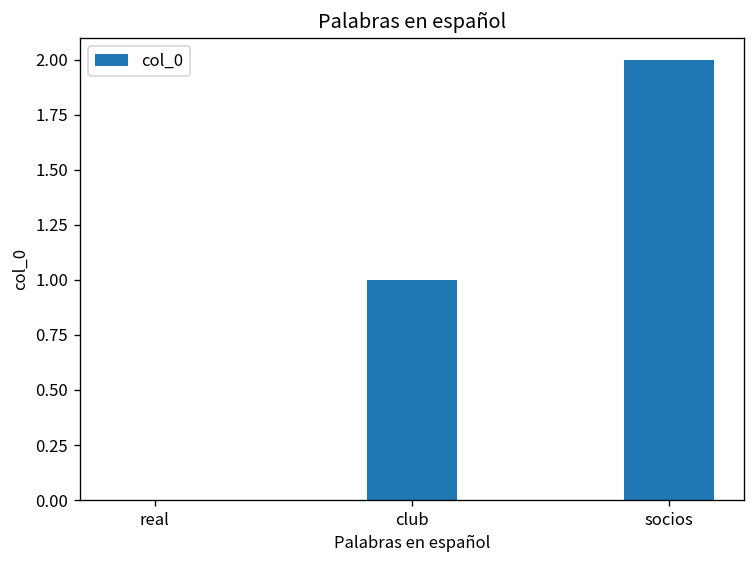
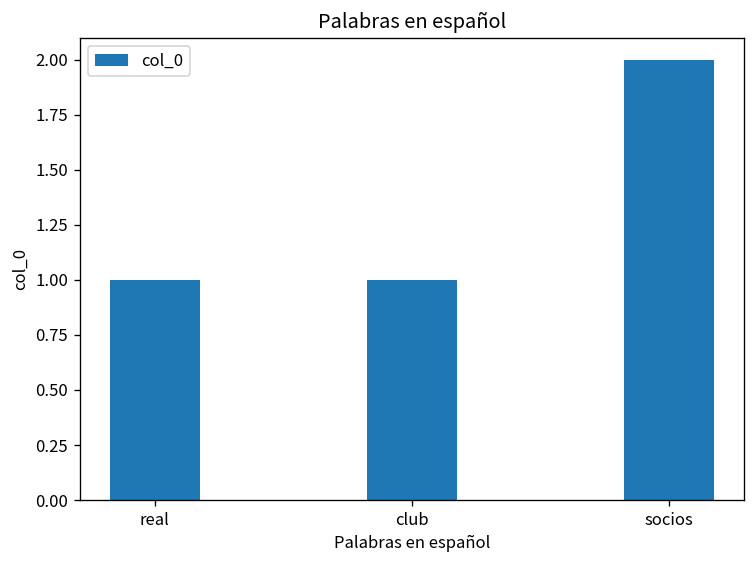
  {
-   "real": 0,
+   "real": 1,
    "club": 1,
    "socios": 2
  }
